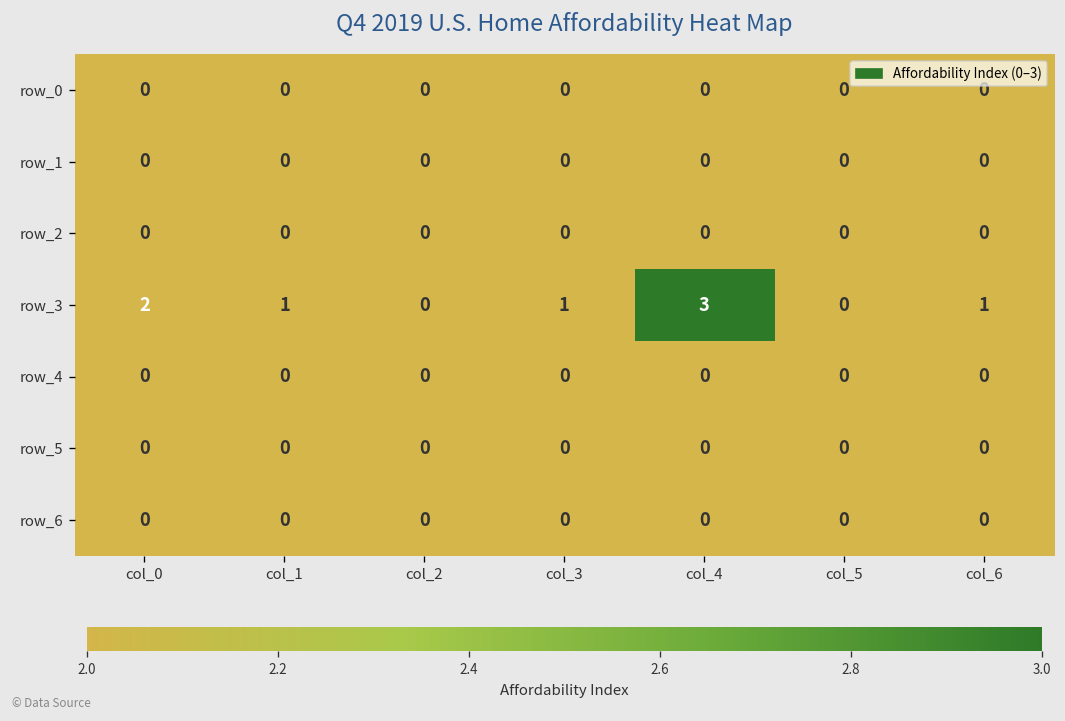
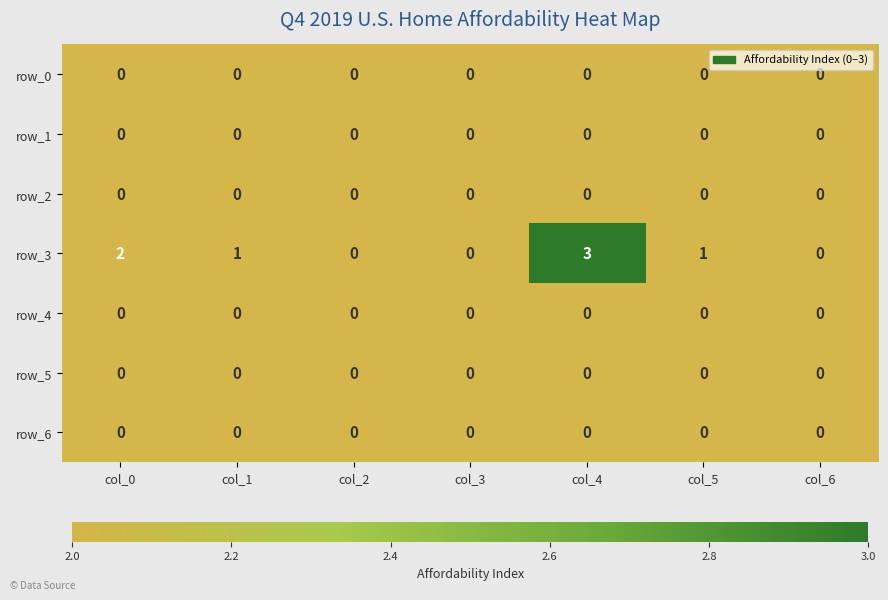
  {
    "row_0": {
      "col_0": 0,
      "col_1": 0,
      "col_2": 0,
      "col_3": 0,
      "col_4": 0,
      "col_5": 0
    },
    "row_1": {
      "col_0": 0,
      "col_1": 0,
      "col_2": 0,
      "col_3": 0,
      "col_4": 0,
      "col_5": 0,
      "col_6": 0
    },
    "row_2": {
      "col_0": 0,
      "col_1": 0,
      "col_2": 0,
      "col_3": 0,
      "col_4": 0,
      "col_5": 0,
      "col_6": 0
    },
    "row_3": {
      "col_0": 2,
      "col_1": 1,
      "col_2": 0,
-     "col_3": 1,
+     "col_3": 0,
      "col_4": 3,
-     "col_5": 0,
-     "col_6": 1
+     "col_5": 1,
+     "col_6": 0
    },
    "row_4": {
      "col_0": 0,
      "col_1": 0,
      "col_2": 0,
      "col_3": 0,
      "col_4": 0,
      "col_5": 0,
      "col_6": 0
    },
    "row_5": {
      "col_0": 0,
      "col_1": 0,
      "col_2": 0,
      "col_3": 0,
      "col_4": 0,
      "col_5": 0,
      "col_6": 0
    },
    "row_6": {
      "col_0": 0,
      "col_1": 0,
      "col_2": 0,
      "col_3": 0,
      "col_4": 0,
      "col_5": 0,
      "col_6": 0
    }
  }
